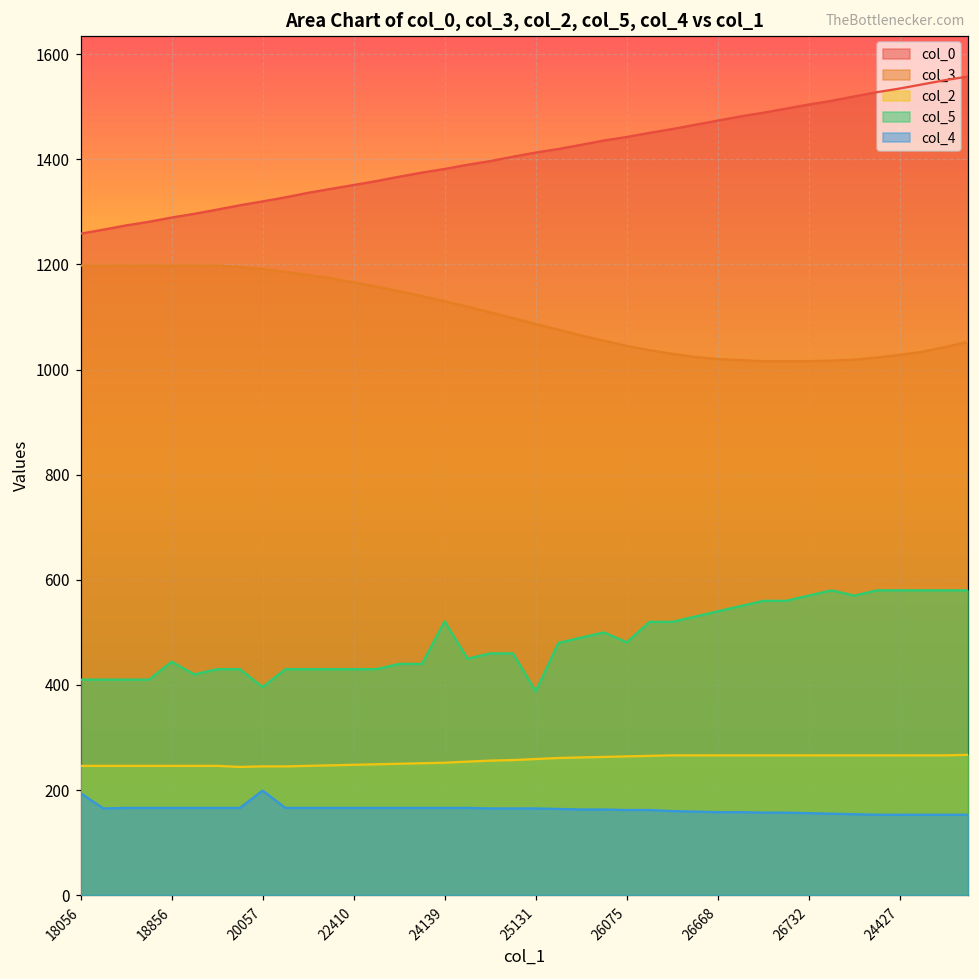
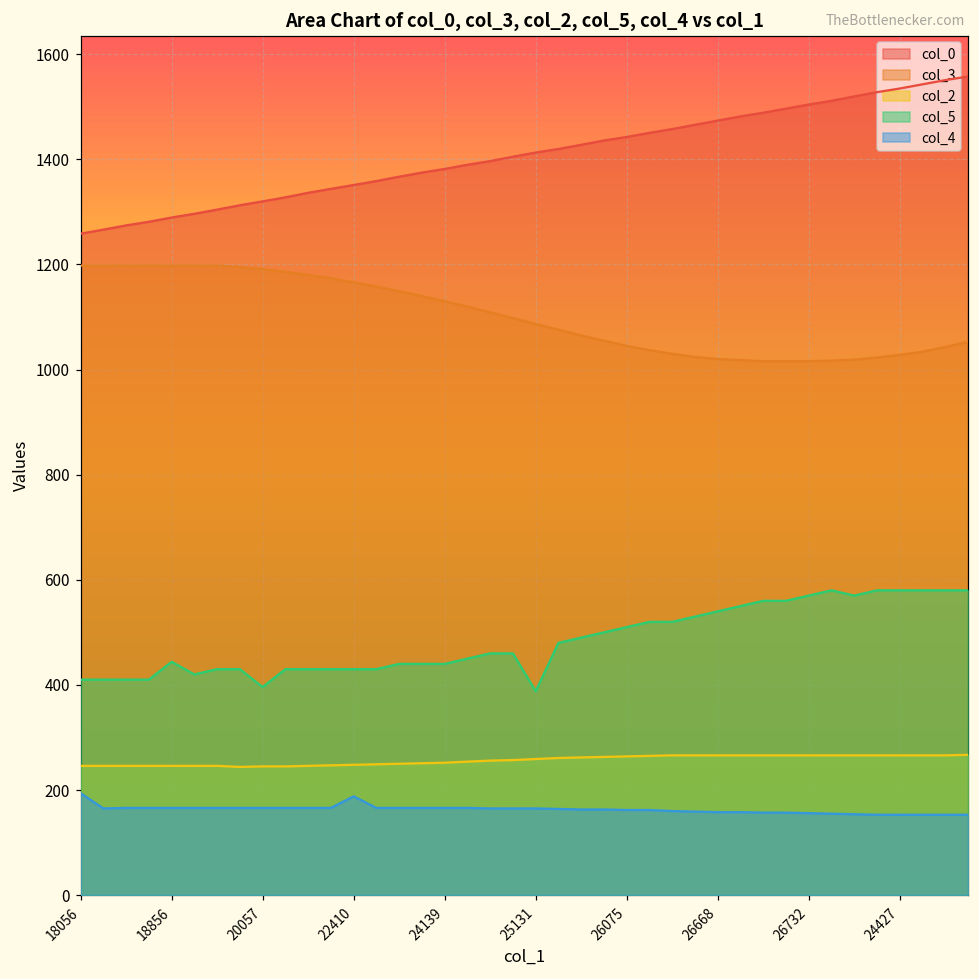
  {
    "col_5": {
      "18056": 410,
      "18856": 440,
      "20057": 400,
      "22410": 430,
-     "24139": 520,
+     "24139": 440,
      "25131": 390,
-     "26075": 480,
+     "26075": 510,
      "26668": 540,
      "26732": 570,
      "24427": 580
    },
    "col_4": {
      "18056": 190,
      "18856": 170,
-     "20057": 200,
-     "22410": 170,
+     "20057": 170,
+     "22410": 190,
      "24139": 170,
      "25131": 170,
      "26075": 160,
      "26668": 160,
      "26732": 160,
      "24427": 150
    }
  }
